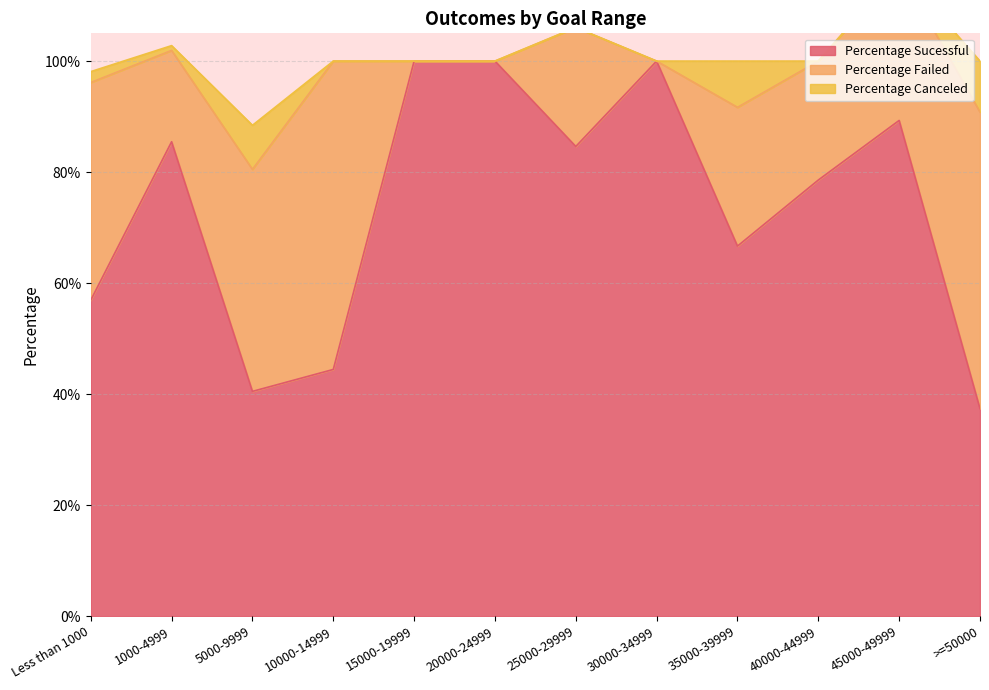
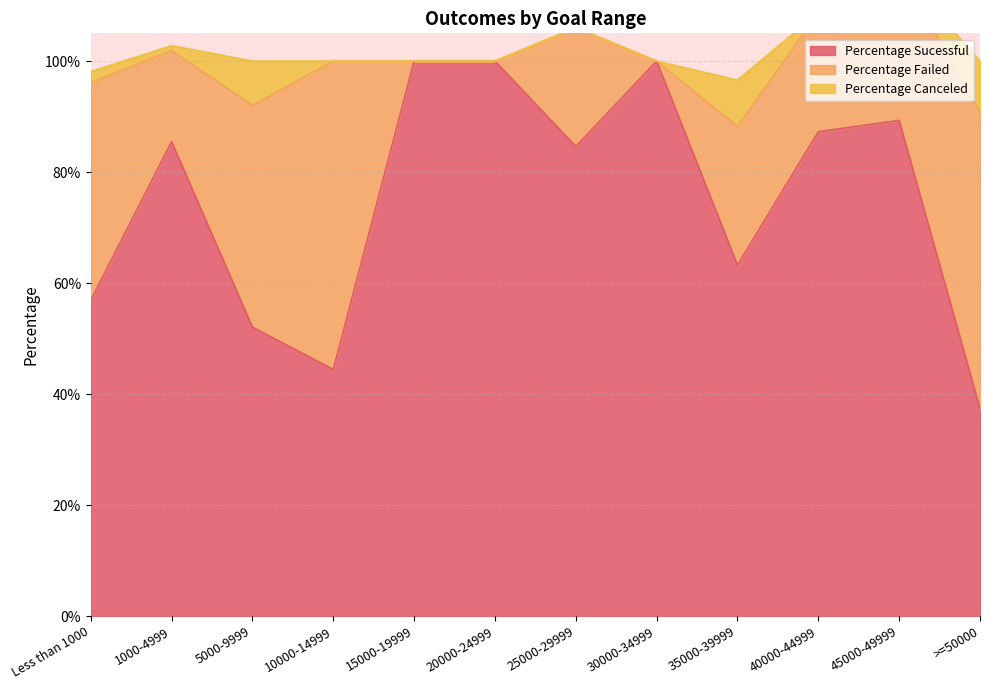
  {
    "Percentage Sucessful": {
      "Less than 1000": "57%",
      "1000-4999": "85%",
-     "5000-9999": "40%",
+     "5000-9999": "52%",
      "10000-14999": "44%",
      "25000-29999": "85%",
-     "35000-39999": "67%",
-     "40000-44999": "79%",
+     "35000-39999": "63%",
+     "40000-44999": "87%",
      "45000-49999": "89%",
      ">=50000": "37%"
    }
  }
